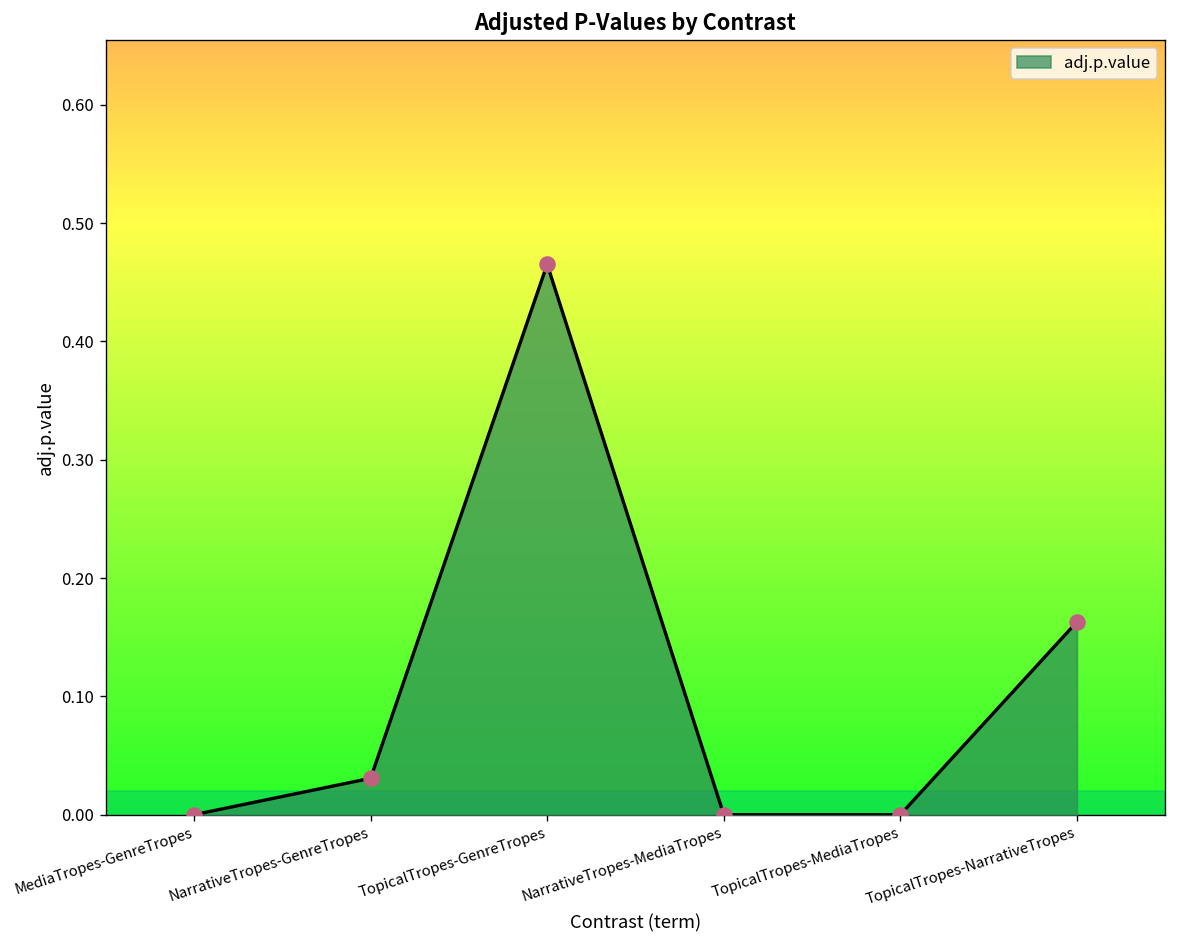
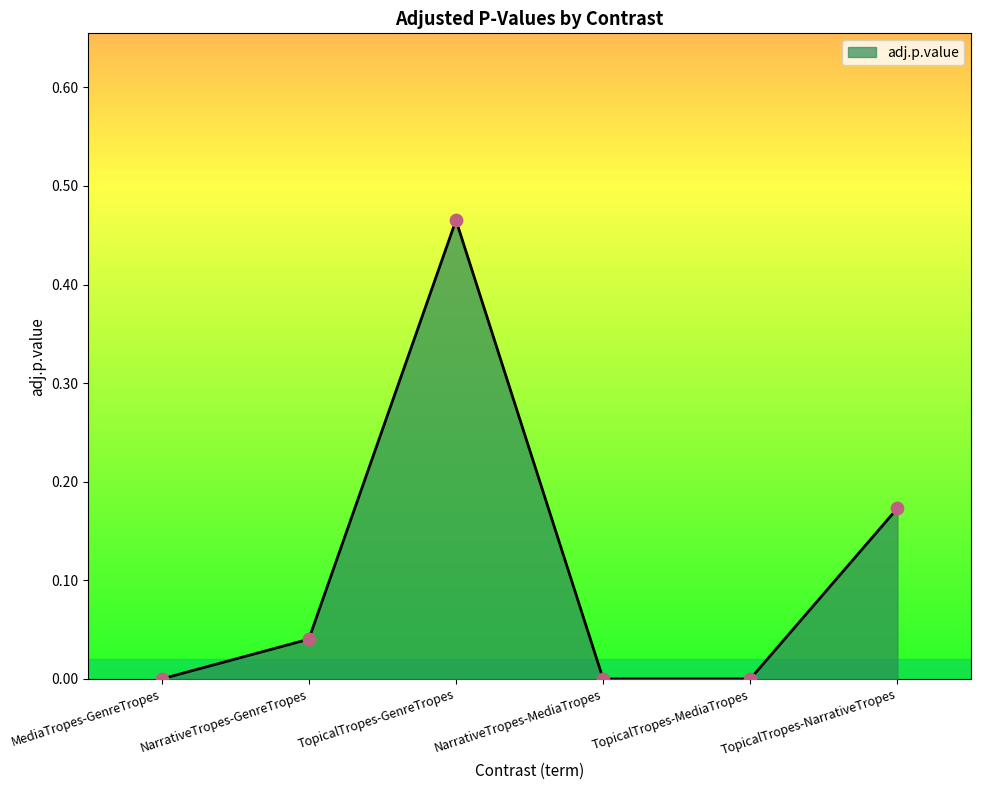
  {
-   "NarrativeTropes-GenreTropes": 0.03,
+   "NarrativeTropes-GenreTropes": 0.04,
    "TopicalTropes-GenreTropes": 0.47,
-   "TopicalTropes-NarrativeTropes": 0.16
+   "TopicalTropes-NarrativeTropes": 0.17
  }
